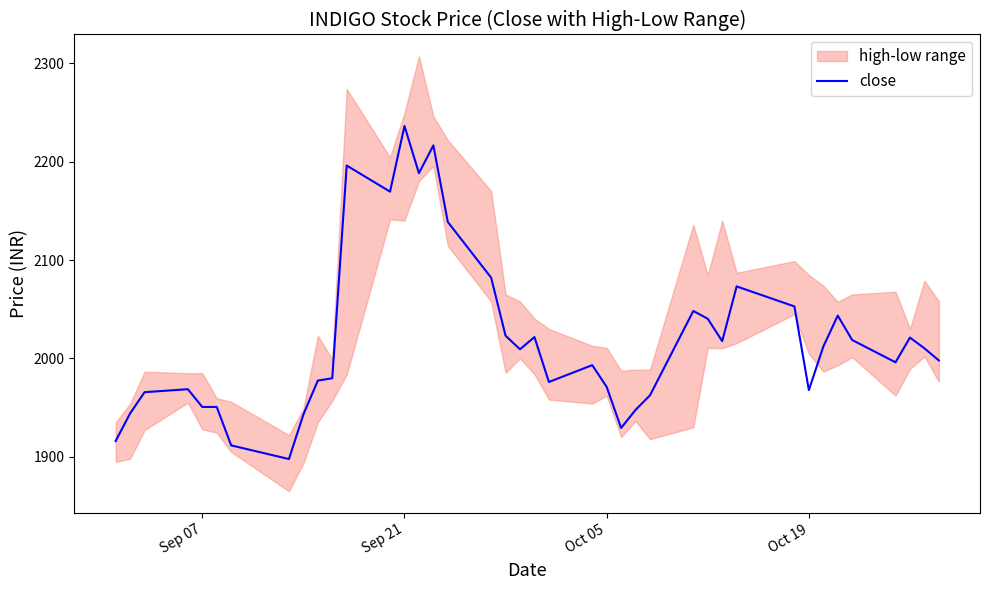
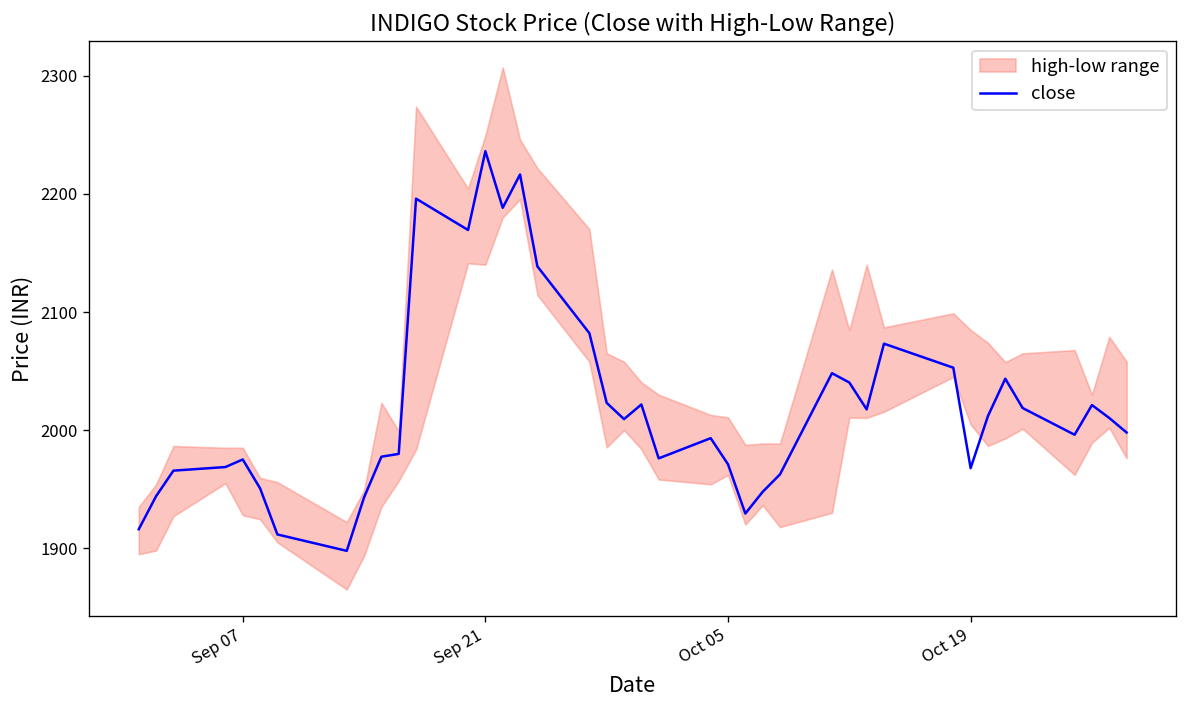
  {
    "close": {
-     "Sep 07": 1950,
+     "Sep 07": 1980,
      "Sep 21": 2240,
      "Oct 05": 1970,
      "Oct 19": 1970
    }
  }
